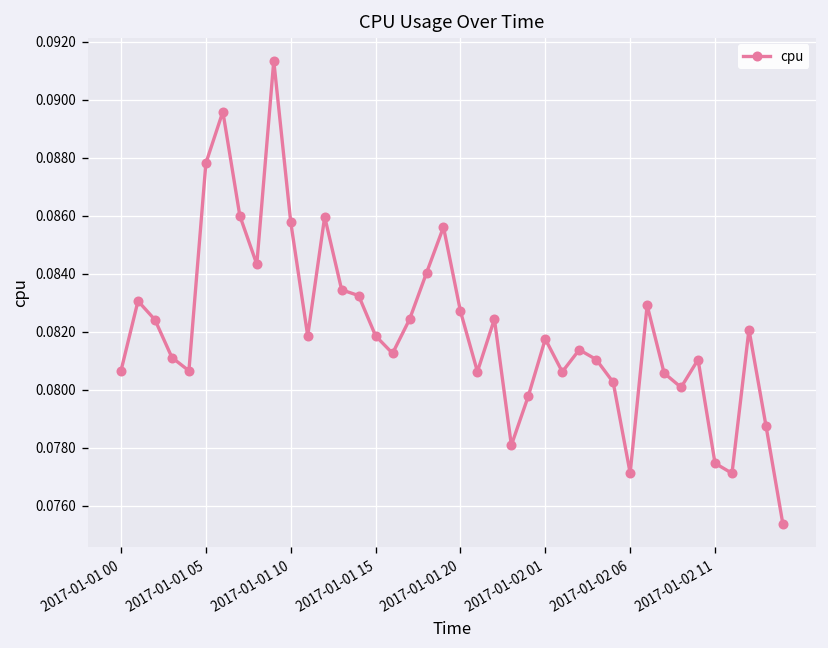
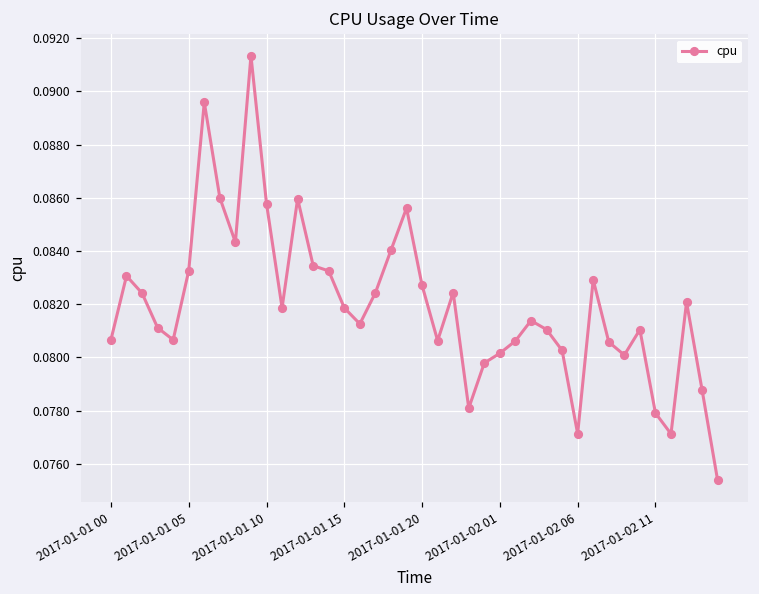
  {
    "2017-01-01 00": 0.0807,
-   "2017-01-01 05": 0.0878,
+   "2017-01-01 05": 0.0833,
    "2017-01-01 10": 0.0858,
    "2017-01-01 15": 0.0819,
    "2017-01-01 20": 0.0827,
-   "2017-01-02 01": 0.0818,
+   "2017-01-02 01": 0.0802,
    "2017-01-02 06": 0.0771,
-   "2017-01-02 11": 0.0775
+   "2017-01-02 11": 0.0779
  }
